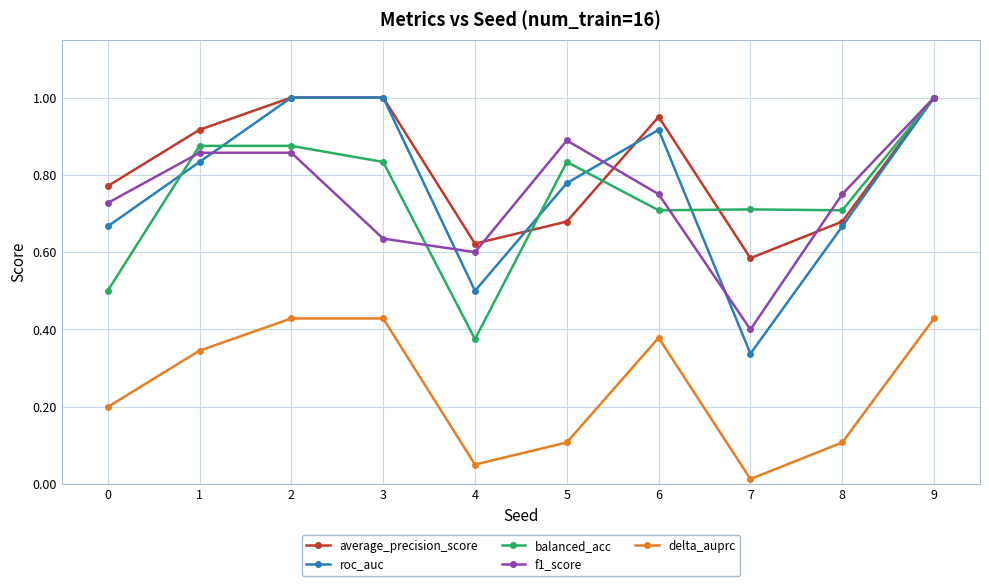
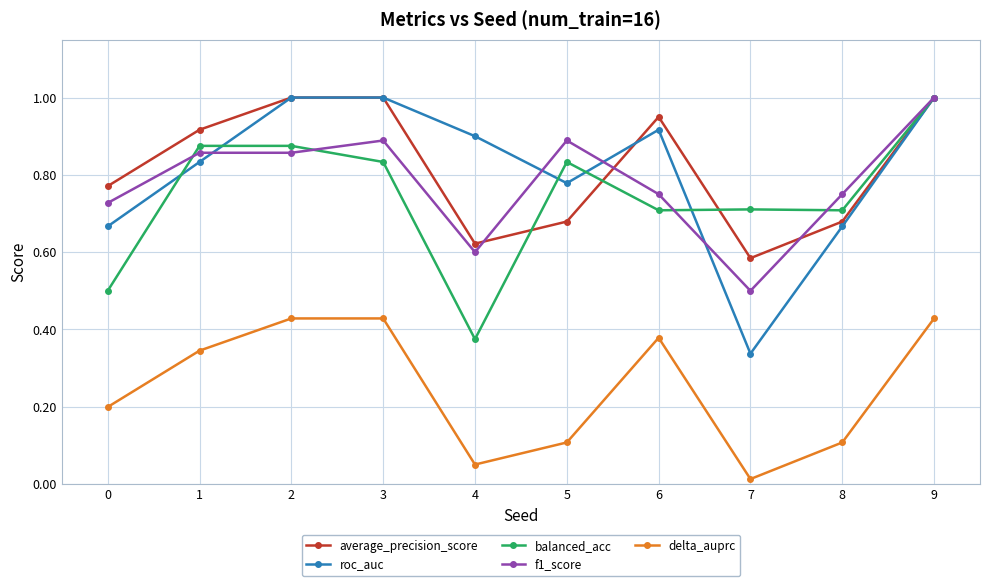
  {
    "average_precision_score": {
      "0": 0.77,
      "1": 0.92,
      "4": 0.62,
      "5": 0.68,
      "6": 0.95,
      "7": 0.58,
      "8": 0.68
    },
    "roc_auc": {
      "0": 0.67,
      "1": 0.83,
-     "4": 0.5,
+     "4": 0.9,
      "5": 0.78,
      "6": 0.92,
      "7": 0.34,
      "8": 0.67
    },
    "balanced_acc": {
      "0": 0.50,
      "1": 0.88,
      "2": 0.88,
      "3": 0.83,
      "4": 0.38,
      "5": 0.83,
      "6": 0.71,
      "7": 0.71,
      "8": 0.71
    },
    "f1_score": {
      "0": 0.73,
      "1": 0.86,
      "2": 0.86,
-     "3": 0.64,
+     "3": 0.89,
      "4": 0.60,
      "5": 0.89,
      "6": 0.75,
-     "7": 0.4,
+     "7": 0.5,
      "8": 0.75
    },
    "delta_auprc": {
      "0": 0.20,
      "1": 0.35,
      "2": 0.43,
      "3": 0.43,
      "4": 0.05,
      "5": 0.11,
      "6": 0.38,
      "7": 0.01,
      "8": 0.11,
      "9": 0.43
    }
  }
